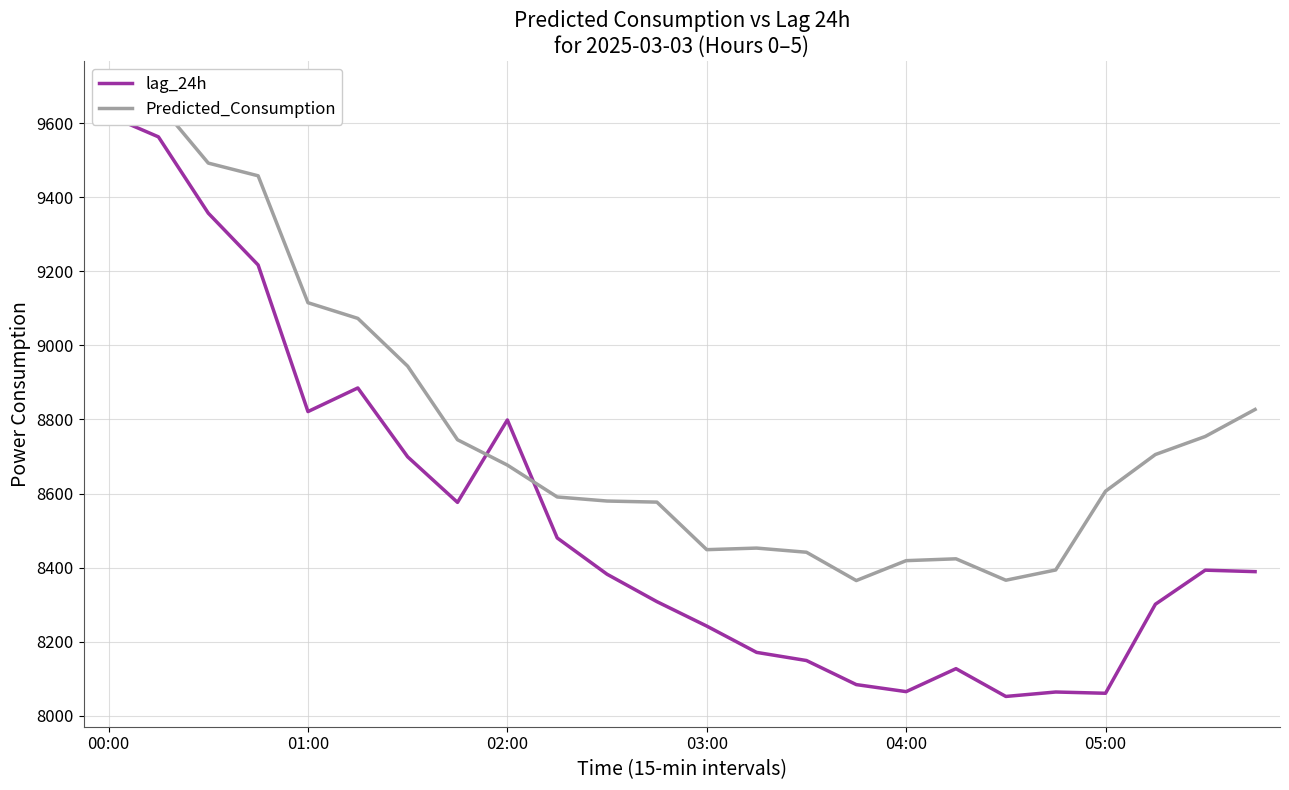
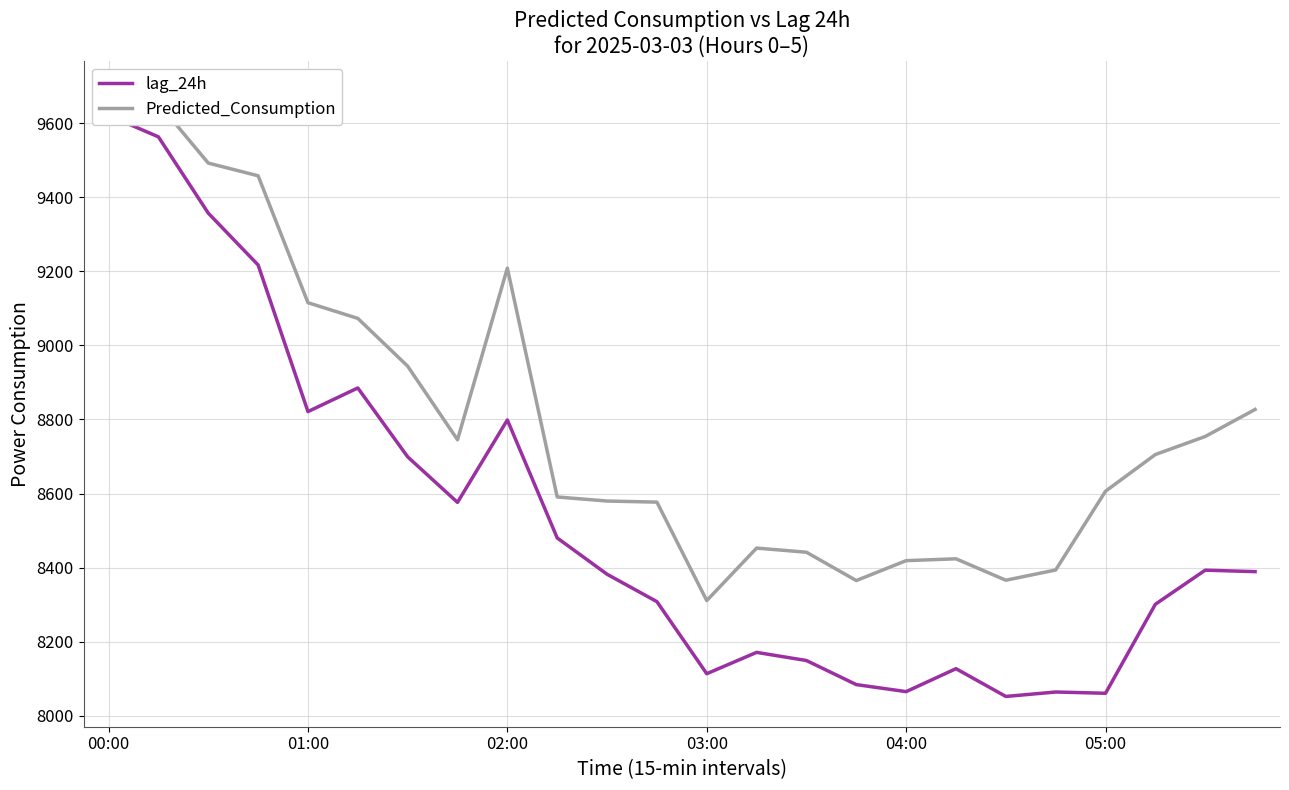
  {
    "lag_24h": {
      "01:00": 8820,
      "02:00": 8800,
-     "03:00": 8240,
+     "03:00": 8110,
      "04:00": 8070,
      "05:00": 8060
    },
    "Predicted_Consumption": {
      "01:00": 9120,
-     "02:00": 8680,
-     "03:00": 8450,
+     "02:00": 9210,
+     "03:00": 8310,
      "04:00": 8420,
      "05:00": 8610
    }
  }
